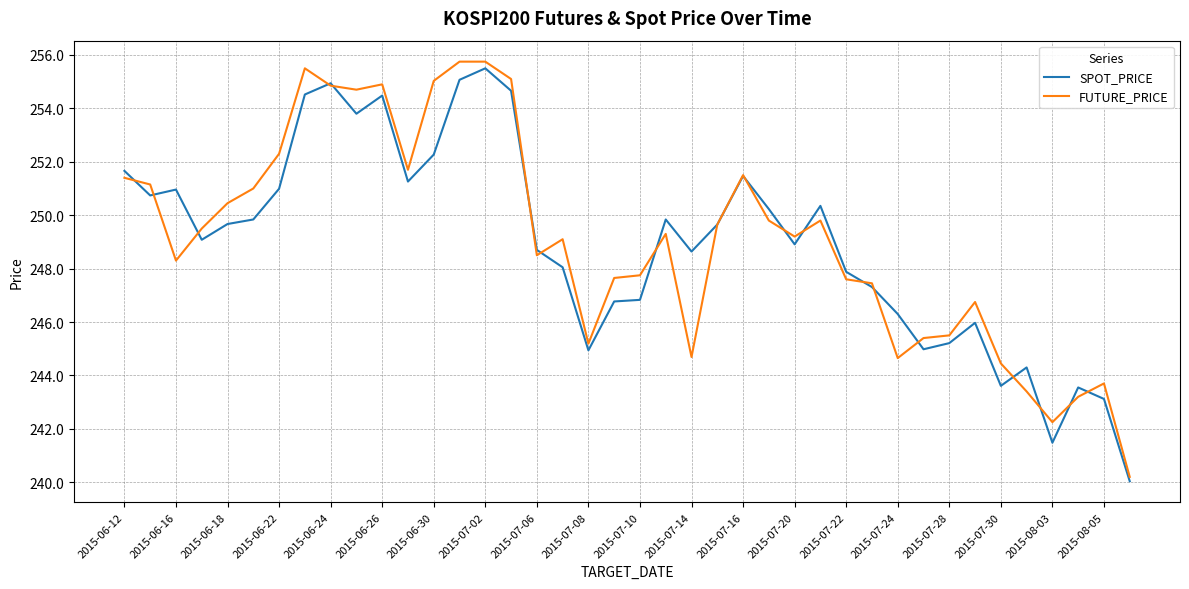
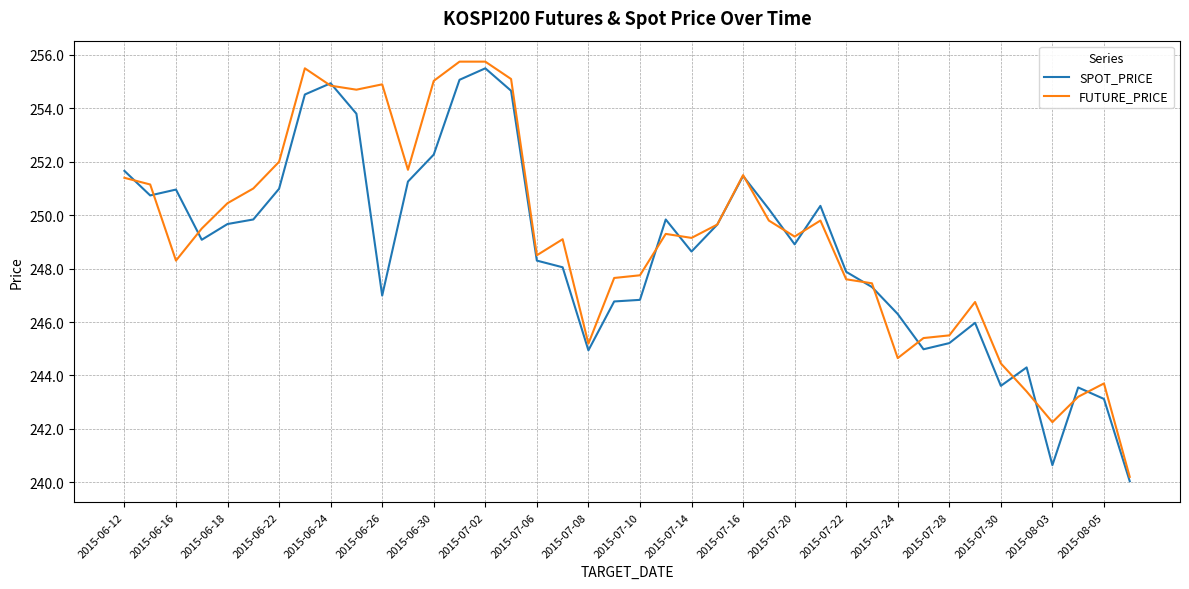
  {
    "SPOT_PRICE": {
      "2015-06-12": 251.7,
      "2015-06-16": 251.0,
      "2015-06-18": 249.7,
      "2015-06-22": 251.0,
-     "2015-06-26": 254.5,
+     "2015-06-26": 247.0,
      "2015-06-30": 252.3,
      "2015-07-02": 255.5,
-     "2015-07-06": 248.7,
+     "2015-07-06": 248.3,
      "2015-07-08": 244.9,
      "2015-07-10": 246.8,
      "2015-07-14": 248.6,
      "2015-07-20": 248.9,
      "2015-07-22": 247.9,
      "2015-07-24": 246.3,
      "2015-07-28": 245.2,
      "2015-07-30": 243.6,
-     "2015-08-03": 241.5,
+     "2015-08-03": 240.6,
      "2015-08-05": 243.1
    },
    "FUTURE_PRICE": {
      "2015-06-12": 251.4,
      "2015-06-16": 248.3,
      "2015-06-18": 250.5,
-     "2015-06-22": 252.3,
+     "2015-06-22": 252.0,
      "2015-06-26": 254.9,
      "2015-06-30": 255.0,
      "2015-07-02": 255.8,
      "2015-07-06": 248.5,
      "2015-07-08": 245.2,
      "2015-07-10": 247.8,
-     "2015-07-14": 244.7,
+     "2015-07-14": 249.2,
      "2015-07-20": 249.2,
      "2015-07-22": 247.6,
      "2015-07-24": 244.7,
      "2015-07-28": 245.5,
      "2015-07-30": 244.5,
      "2015-08-03": 242.3,
      "2015-08-05": 243.7
    }
  }
